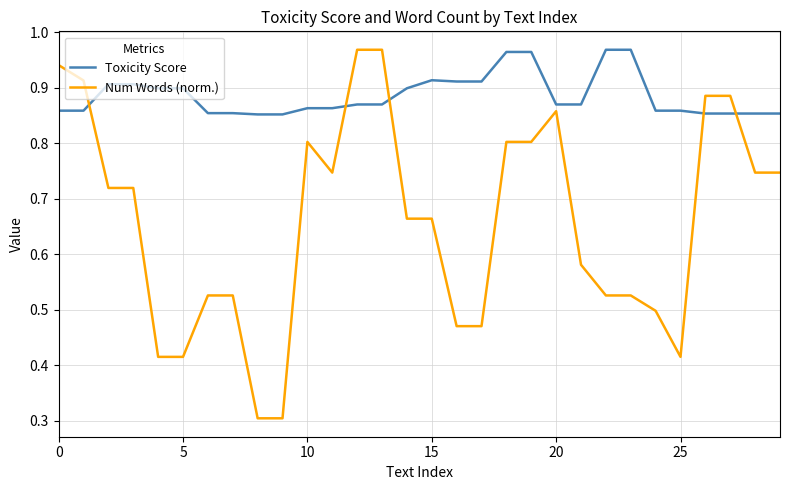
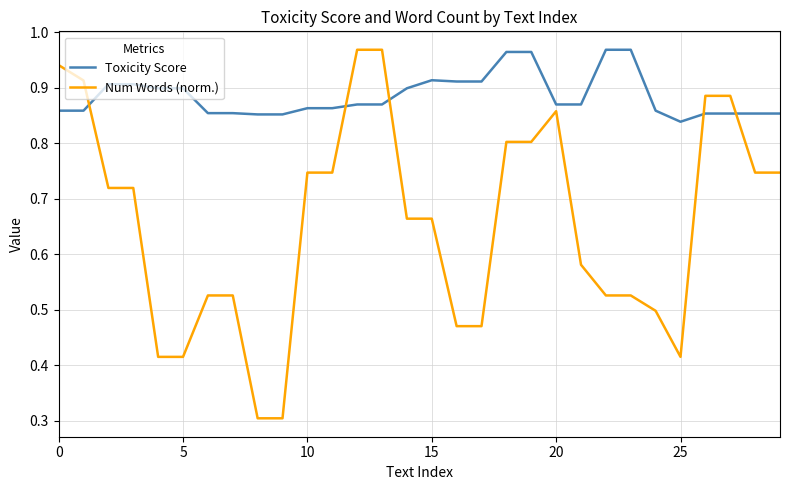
  {
    "Toxicity Score": {
      "0": 0.86,
      "10": 0.86,
      "15": 0.91,
      "20": 0.87,
-     "25": 0.86
+     "25": 0.84
    },
    "Num Words (norm.)": {
      "0": 0.94,
      "5": 0.41,
-     "10": 0.80,
+     "10": 0.75,
      "15": 0.66,
      "20": 0.86,
      "25": 0.41
    }
  }
